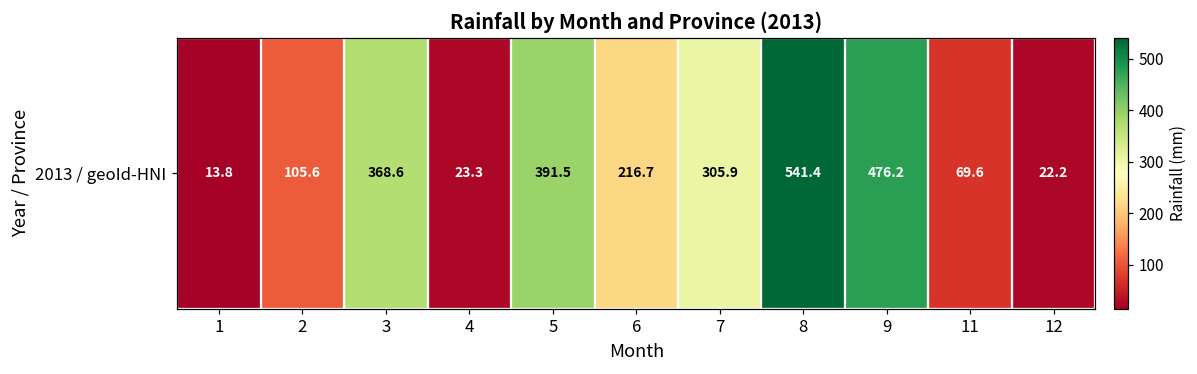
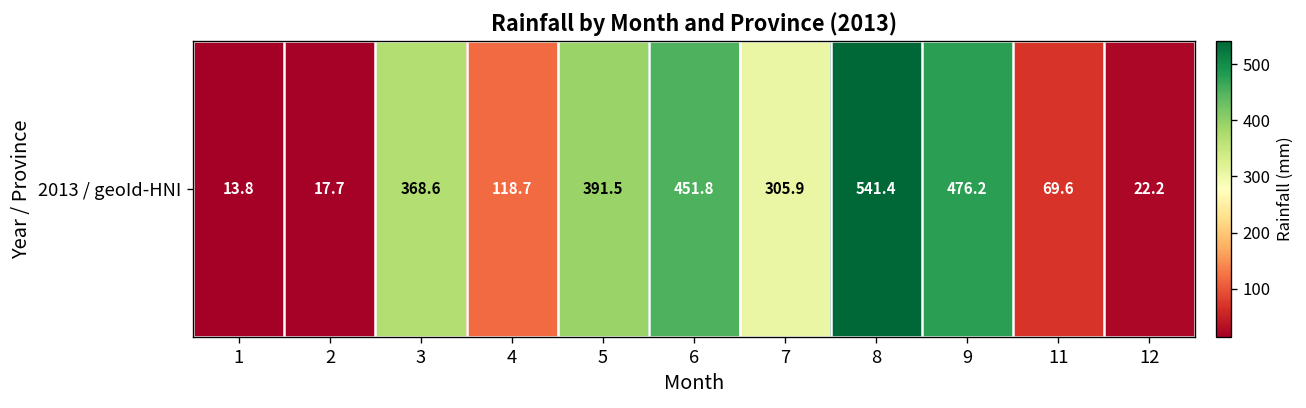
  {
    "2013 / geoId-HNI": {
      "1": 13.8,
-     "2": 105.6,
+     "2": 17.7,
      "3": 368.6,
-     "4": 23.3,
+     "4": 118.7,
      "5": 391.5,
-     "6": 216.7,
+     "6": 451.8,
      "7": 305.9,
      "8": 541.4,
      "9": 476.2,
      "11": 69.6,
      "12": 22.2
    }
  }
